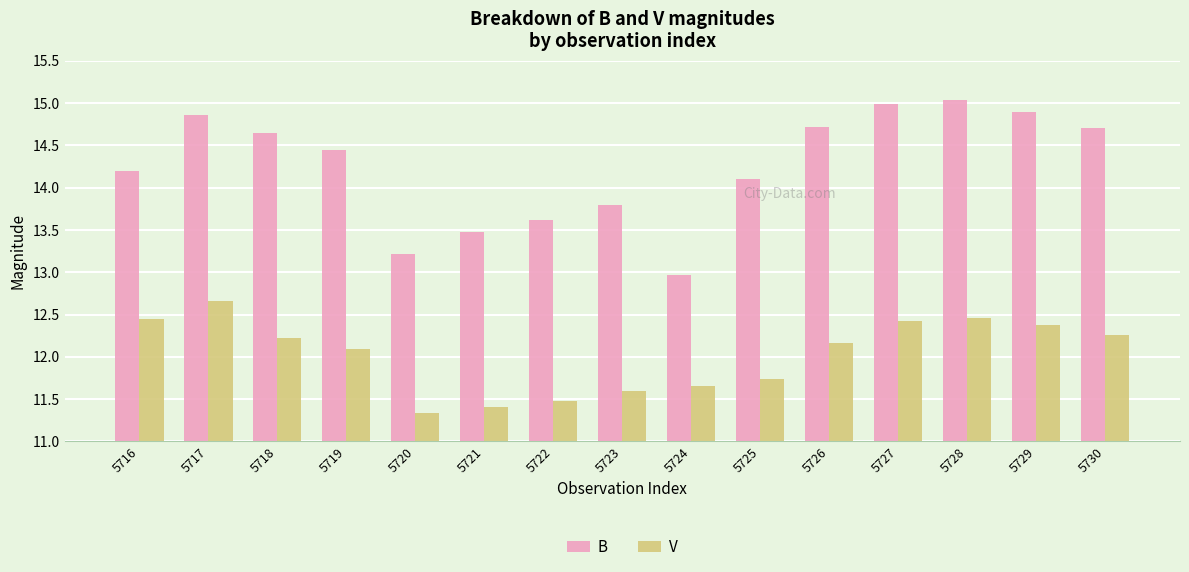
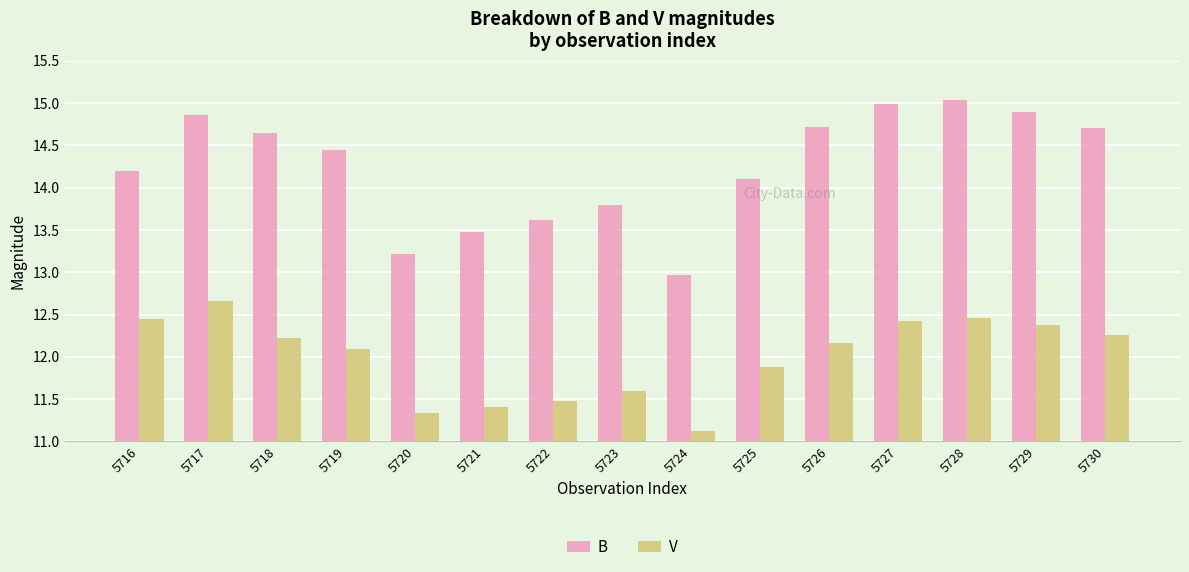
  {
    "B": {
      "5716": 14.2,
      "5717": 14.9,
      "5718": 14.6,
      "5719": 14.4,
      "5720": 13.2,
      "5721": 13.5,
      "5722": 13.6,
      "5723": 13.8,
      "5724": 13.0,
      "5725": 14.1,
      "5726": 14.7,
      "5727": 15.0,
      "5728": 15.0,
      "5729": 14.9,
      "5730": 14.7
    },
    "V": {
      "5716": 12.4,
      "5717": 12.7,
      "5718": 12.2,
      "5719": 12.1,
      "5720": 11.3,
      "5721": 11.4,
      "5722": 11.5,
      "5723": 11.6,
-     "5724": 11.7,
-     "5725": 11.7,
+     "5724": 11.1,
+     "5725": 11.9,
      "5726": 12.2,
      "5727": 12.4,
      "5728": 12.5,
      "5729": 12.4,
      "5730": 12.3
    }
  }
